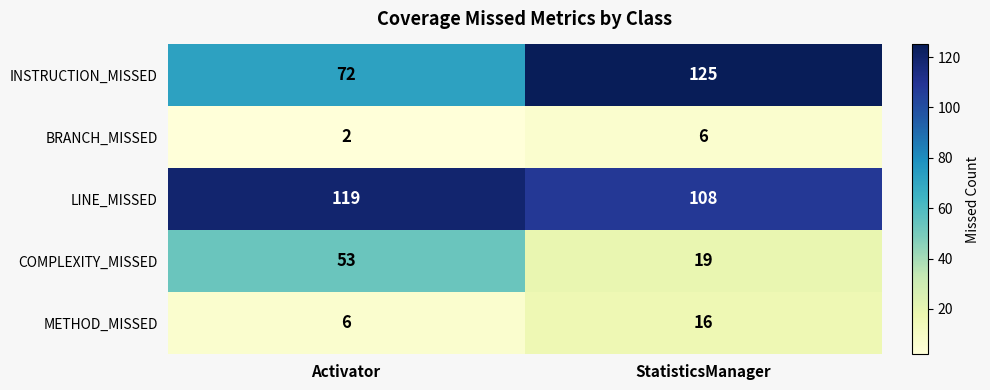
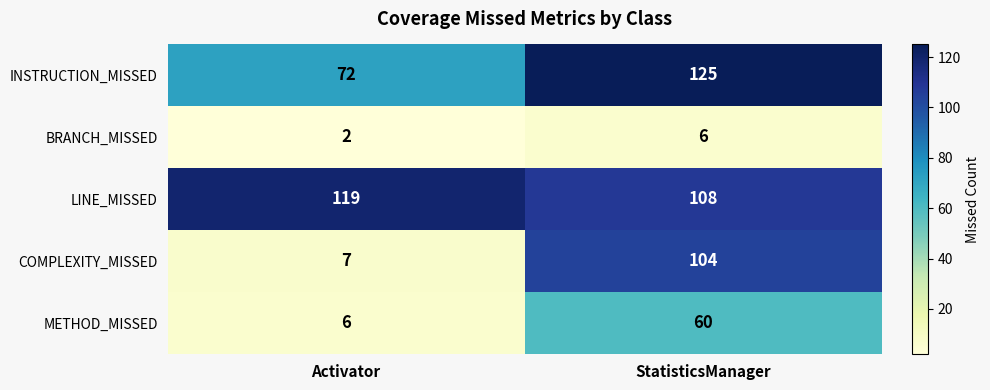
  {
    "INSTRUCTION_MISSED": {
      "Activator": 72,
      "StatisticsManager": 125
    },
    "BRANCH_MISSED": {
      "Activator": 2,
      "StatisticsManager": 6
    },
    "LINE_MISSED": {
      "Activator": 119,
      "StatisticsManager": 108
    },
    "COMPLEXITY_MISSED": {
-     "Activator": 53,
-     "StatisticsManager": 19
+     "Activator": 7,
+     "StatisticsManager": 104
    },
    "METHOD_MISSED": {
      "Activator": 6,
-     "StatisticsManager": 16
+     "StatisticsManager": 60
    }
  }
